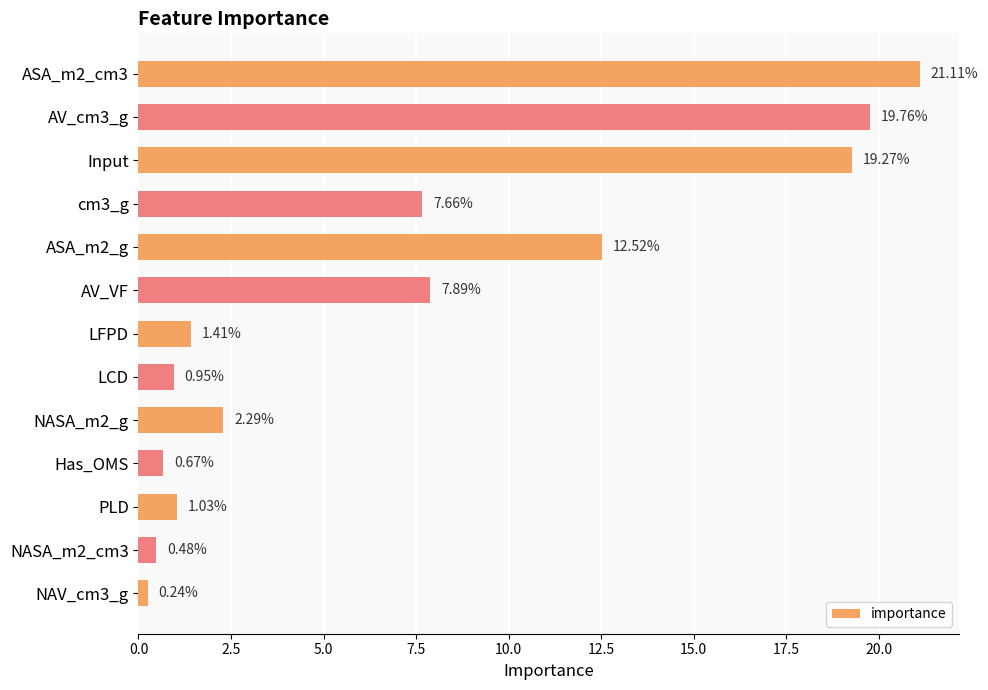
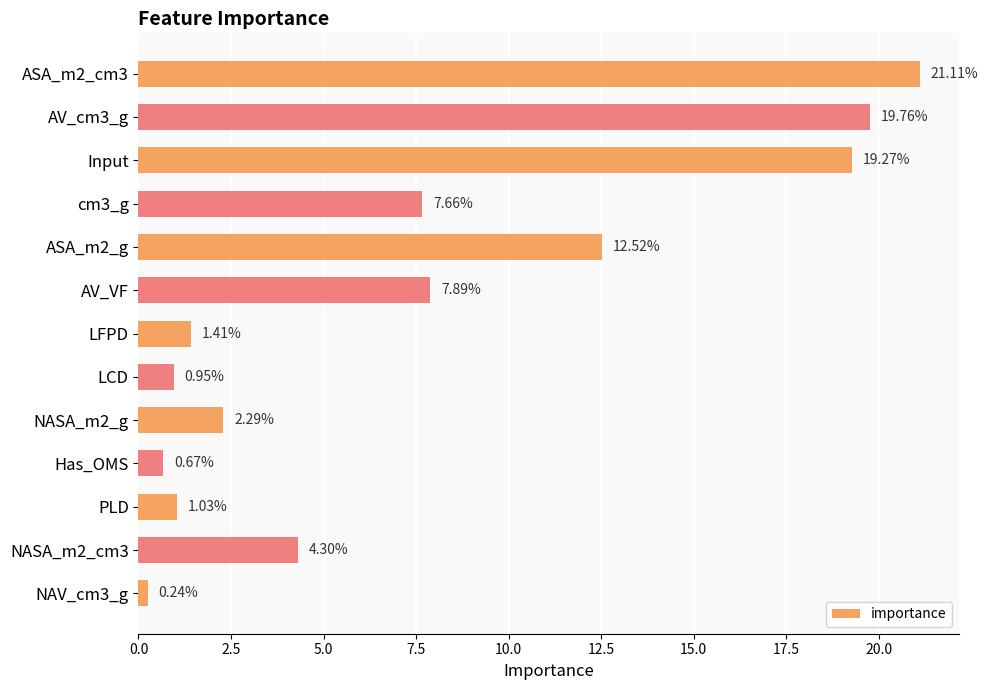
  {
    "ASA_m2_cm3": "21.11%",
    "AV_cm3_g": "19.76%",
    "Input": "19.27%",
    "cm3_g": "7.66%",
    "ASA_m2_g": "12.52%",
    "AV_VF": "7.89%",
    "LFPD": "1.41%",
    "LCD": "0.95%",
    "NASA_m2_g": "2.29%",
    "Has_OMS": "0.67%",
    "PLD": "1.03%",
-   "NASA_m2_cm3": "0.48%",
+   "NASA_m2_cm3": "4.30%",
    "NAV_cm3_g": "0.24%"
  }
